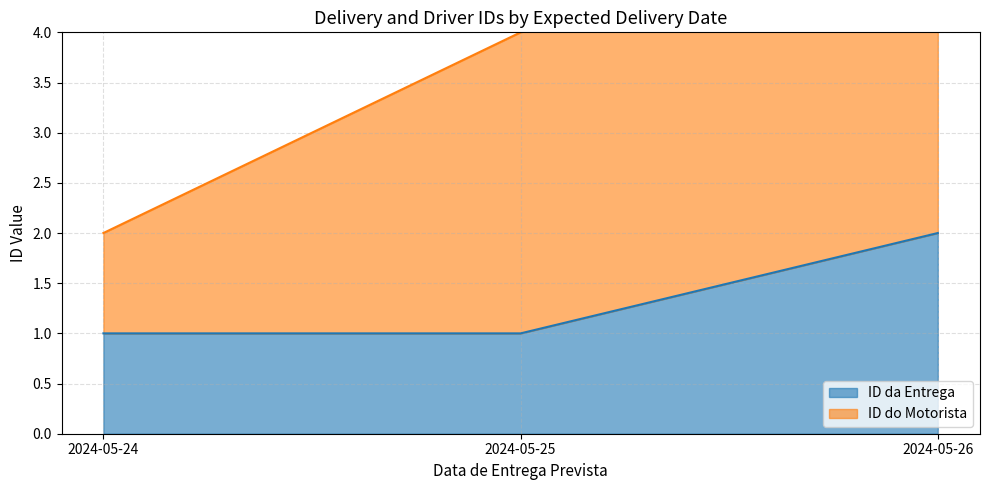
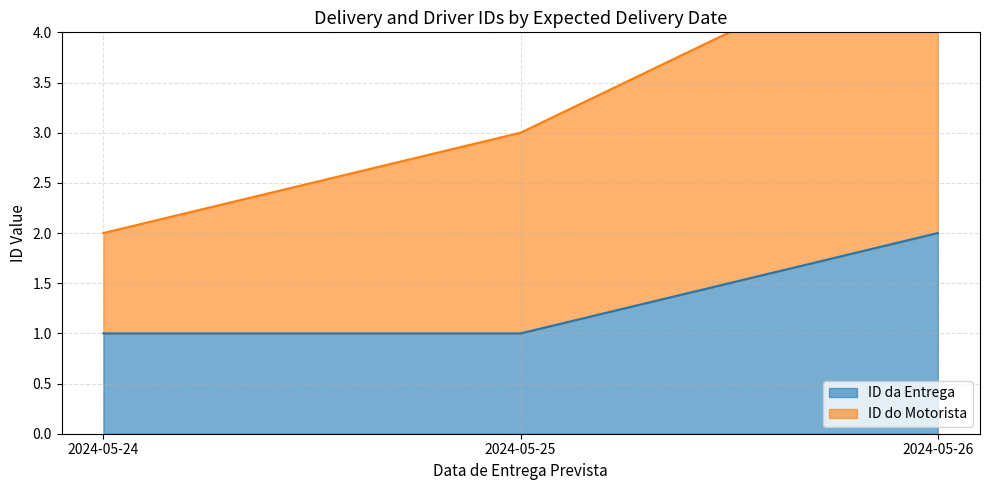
  {
    "ID da Entrega": {
      "2024-05-24": 1,
      "2024-05-25": 1,
      "2024-05-26": 2
    },
    "ID do Motorista": {
      "2024-05-24": 2,
-     "2024-05-25": 3
+     "2024-05-25": 2
    }
  }
